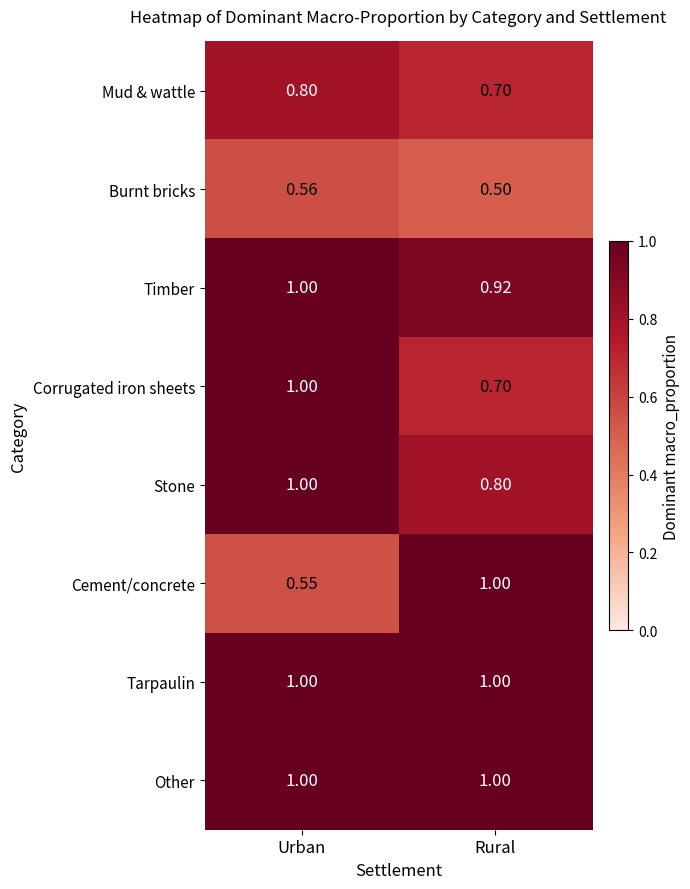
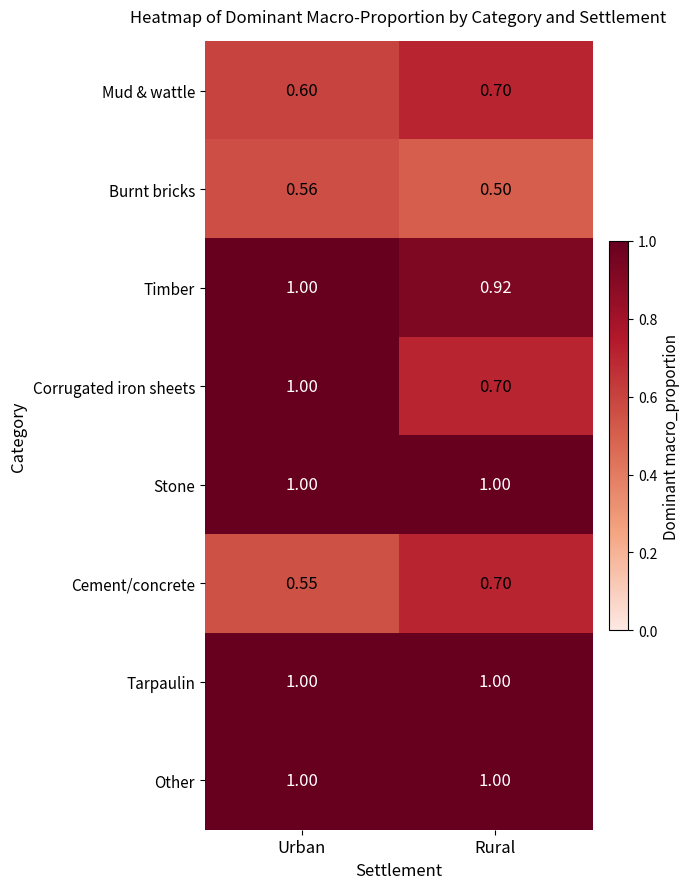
  {
    "Mud & wattle": {
-     "Urban": 0.80,
+     "Urban": 0.60,
      "Rural": 0.70
    },
    "Burnt bricks": {
      "Urban": 0.56,
      "Rural": 0.50
    },
    "Timber": {
      "Urban": 1.00,
      "Rural": 0.92
    },
    "Corrugated iron sheets": {
      "Urban": 1.00,
      "Rural": 0.70
    },
    "Stone": {
      "Urban": 1.00,
-     "Rural": 0.80
+     "Rural": 1.00
    },
    "Cement/concrete": {
      "Urban": 0.55,
-     "Rural": 1.00
+     "Rural": 0.70
    },
    "Tarpaulin": {
      "Urban": 1.00,
      "Rural": 1.00
    },
    "Other": {
      "Urban": 1.00,
      "Rural": 1.00
    }
  }
